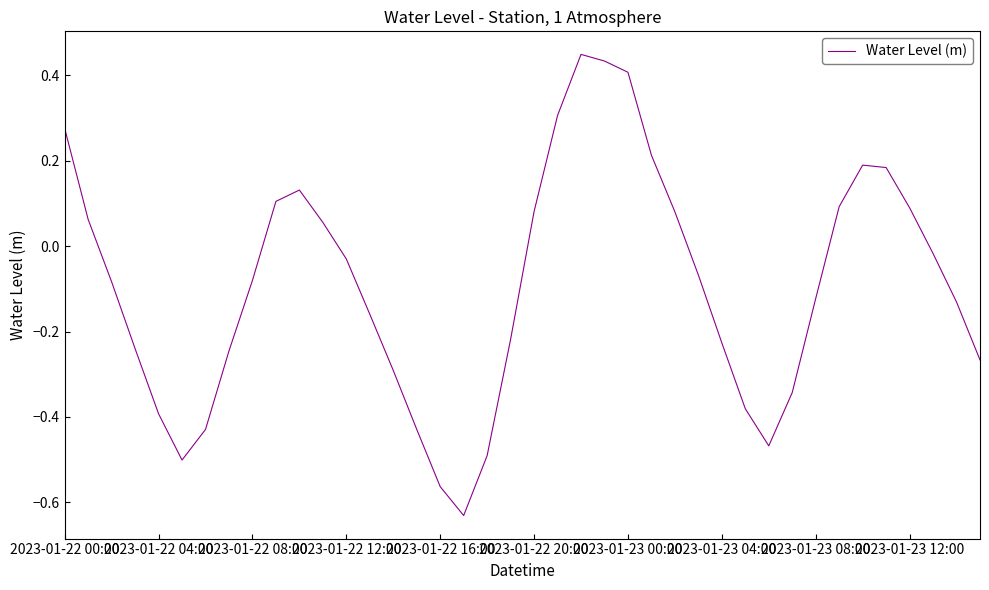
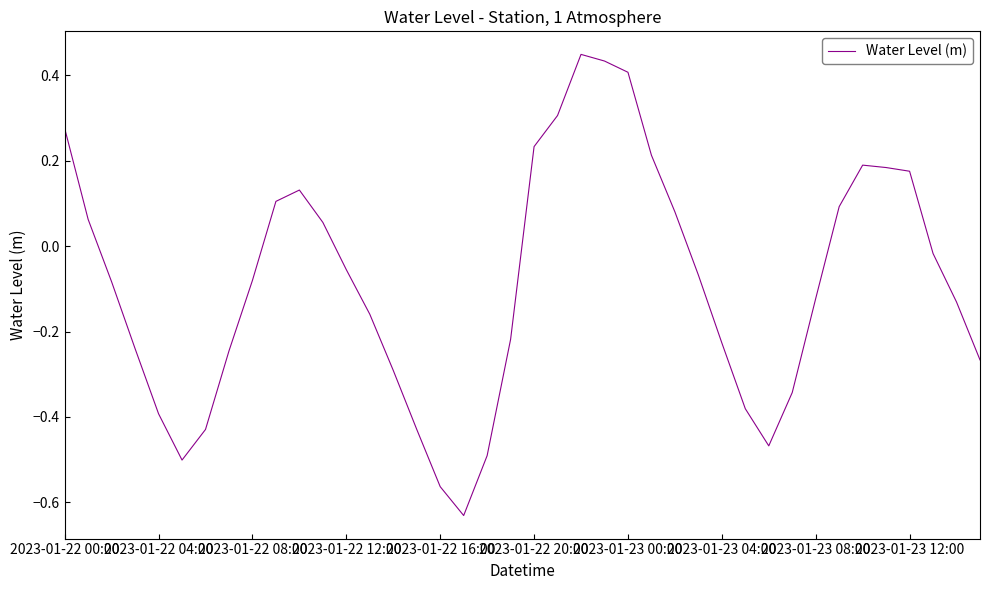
  {
    "2023-01-22 00:00": 0.28,
    "2023-01-22 04:00": -0.39,
    "2023-01-22 08:00": -0.08,
-   "2023-01-22 12:00": -0.03,
+   "2023-01-22 12:00": -0.06,
    "2023-01-22 16:00": -0.56,
-   "2023-01-22 20:00": 0.08,
+   "2023-01-22 20:00": 0.23,
    "2023-01-23 00:00": 0.41,
    "2023-01-23 04:00": -0.23,
    "2023-01-23 08:00": -0.12,
-   "2023-01-23 12:00": 0.09
+   "2023-01-23 12:00": 0.18
  }
